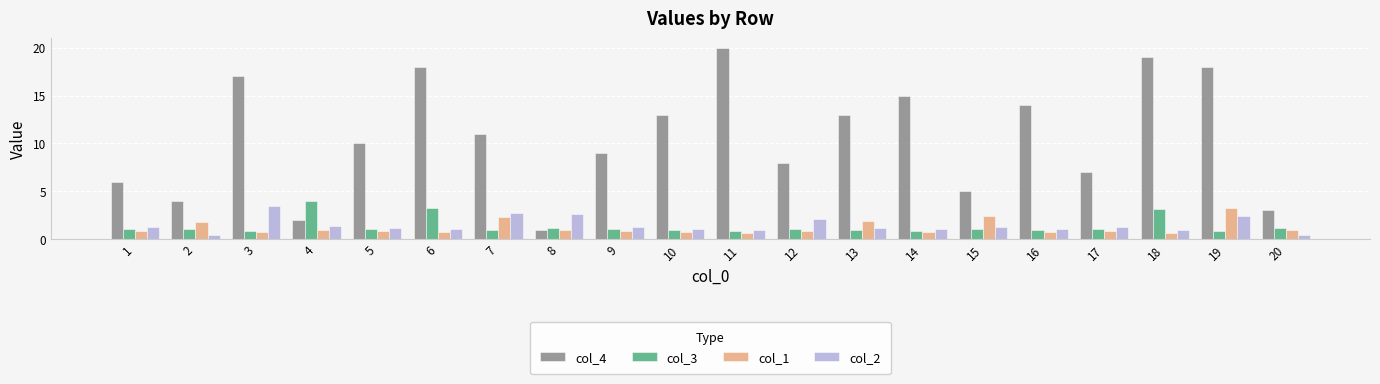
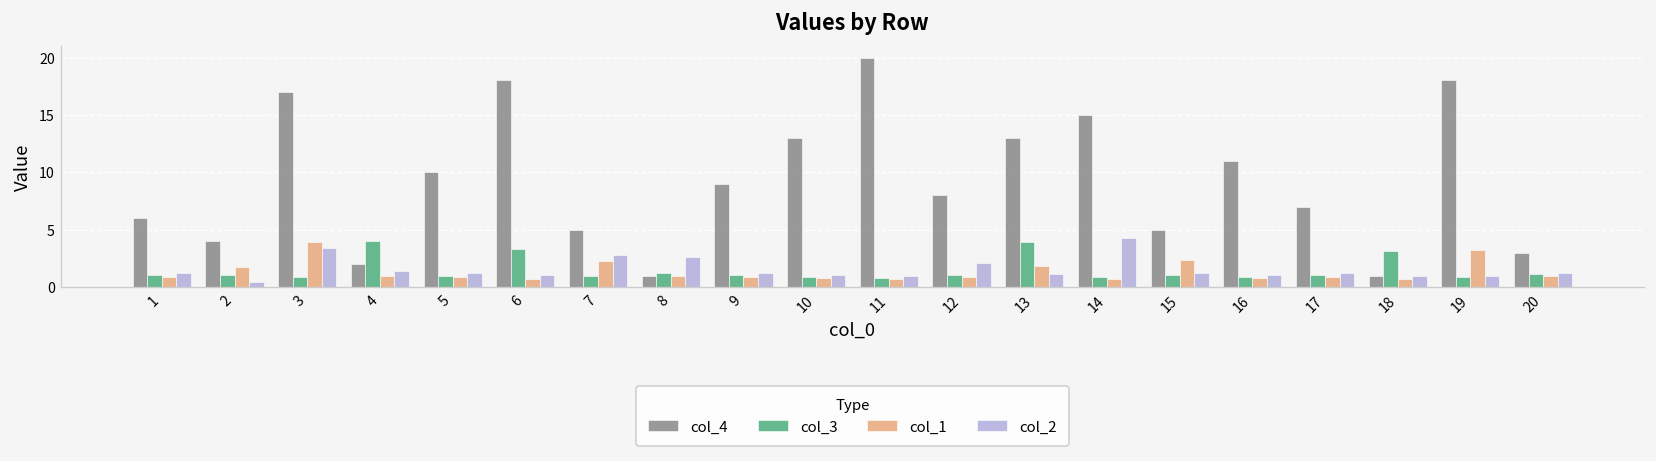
  {
    "col_4": {
      "1": 6,
      "2": 4,
      "3": 17,
      "4": 2,
      "5": 10,
      "6": 18,
-     "7": 11,
+     "7": 5,
      "8": 1,
      "9": 9,
      "10": 13,
      "11": 20,
      "12": 8,
      "13": 13,
      "14": 15,
      "15": 5,
-     "16": 14,
+     "16": 11,
      "17": 7,
-     "18": 19,
+     "18": 1,
      "19": 18,
      "20": 3
    },
    "col_3": {
      "1": 1,
      "2": 1,
      "3": 1,
      "4": 4,
      "5": 1,
      "6": 3,
      "7": 1,
      "8": 1,
      "9": 1,
      "10": 1,
      "11": 1,
      "12": 1,
-     "13": 1,
+     "13": 4,
      "14": 1,
      "15": 1,
      "16": 1,
      "17": 1,
      "18": 3,
      "19": 1,
      "20": 1
    },
    "col_1": {
      "1": 1,
      "2": 2,
-     "3": 1,
+     "3": 4,
      "4": 1,
      "5": 1,
      "6": 1,
      "7": 2,
      "8": 1,
      "9": 1,
      "10": 1,
      "11": 1,
      "12": 1,
      "13": 2,
      "14": 1,
      "15": 2,
      "16": 1,
      "17": 1,
      "18": 1,
      "19": 3,
      "20": 1
    },
    "col_2": {
      "1": 1,
      "2": 0,
      "3": 3,
      "4": 1,
      "5": 1,
      "6": 1,
      "7": 3,
      "8": 3,
      "9": 1,
      "10": 1,
      "11": 1,
      "12": 2,
      "13": 1,
-     "14": 1,
+     "14": 4,
      "15": 1,
      "16": 1,
      "17": 1,
      "18": 1,
-     "19": 2,
-     "20": 0
+     "19": 1,
+     "20": 1
    }
  }
